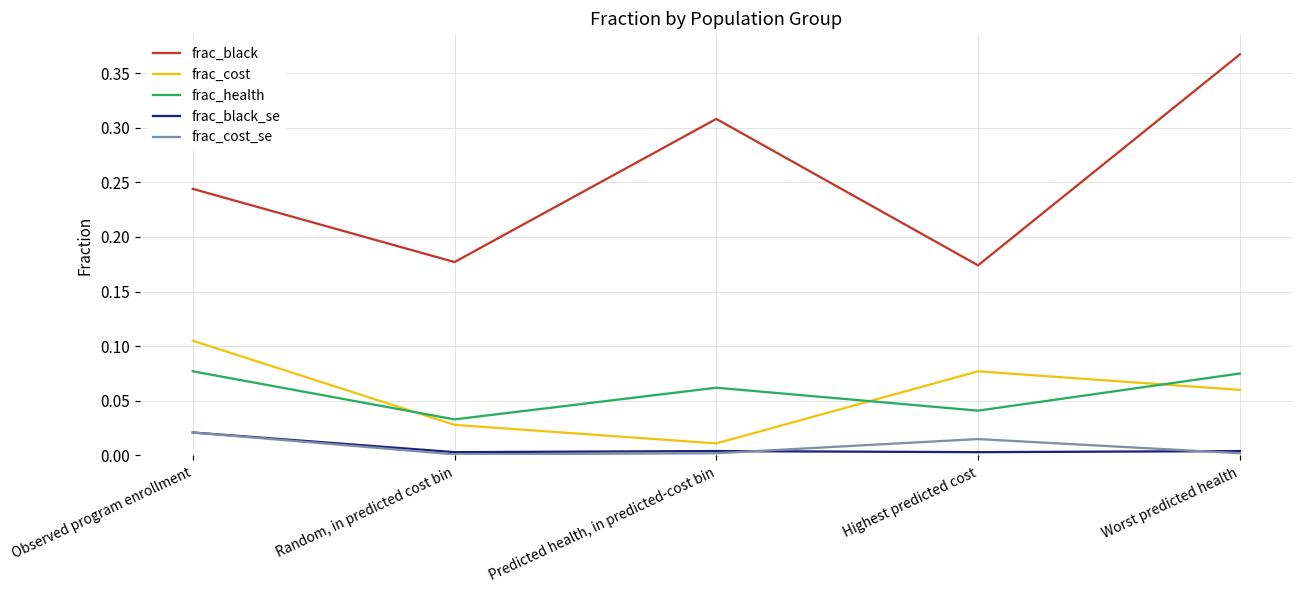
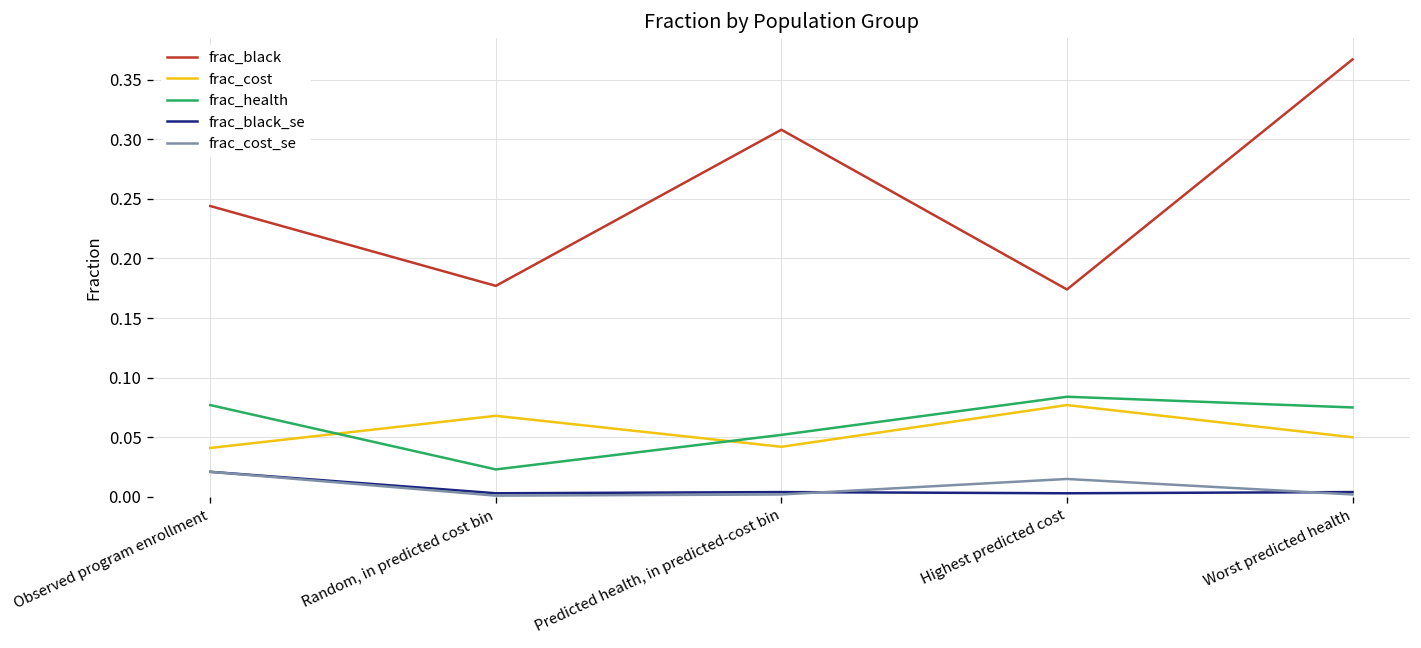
  {
    "frac_black": {
      "Observed program enrollment": 0.24,
      "Random, in predicted cost bin": 0.18,
      "Predicted health, in predicted-cost bin": 0.31,
      "Highest predicted cost": 0.17,
      "Worst predicted health": 0.37
    },
    "frac_cost": {
-     "Observed program enrollment": 0.11,
-     "Random, in predicted cost bin": 0.03,
-     "Predicted health, in predicted-cost bin": 0.01,
+     "Observed program enrollment": 0.04,
+     "Random, in predicted cost bin": 0.07,
+     "Predicted health, in predicted-cost bin": 0.04,
      "Highest predicted cost": 0.08,
-     "Worst predicted health": 0.06
+     "Worst predicted health": 0.05
    },
    "frac_health": {
      "Observed program enrollment": 0.08,
-     "Random, in predicted cost bin": 0.03,
-     "Predicted health, in predicted-cost bin": 0.06,
-     "Highest predicted cost": 0.04,
+     "Random, in predicted cost bin": 0.02,
+     "Predicted health, in predicted-cost bin": 0.05,
+     "Highest predicted cost": 0.08,
      "Worst predicted health": 0.08
    },
    "frac_black_se": {
      "Highest predicted cost": 0.00
    },
    "frac_cost_se": {
      "Highest predicted cost": 0.02
    }
  }
